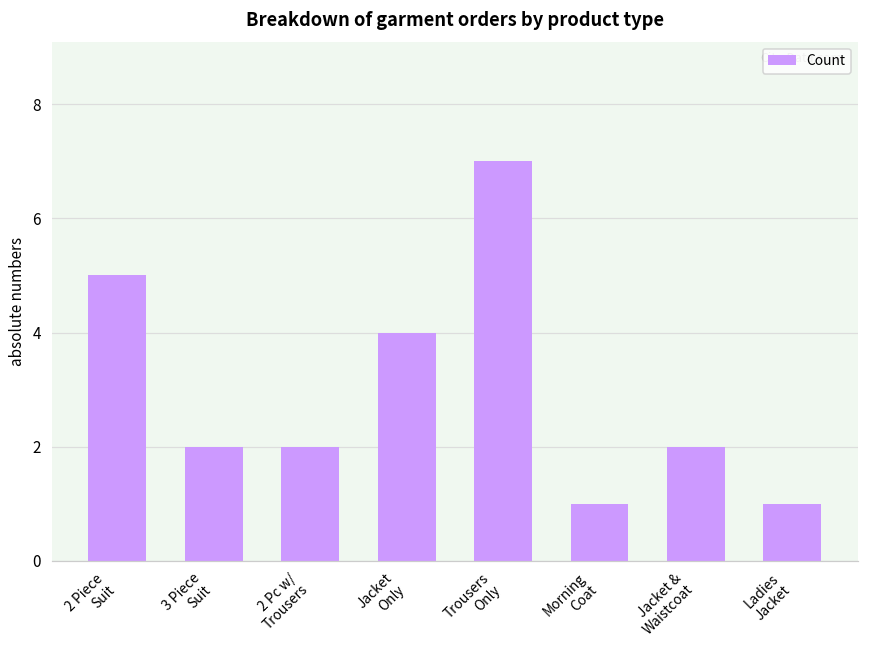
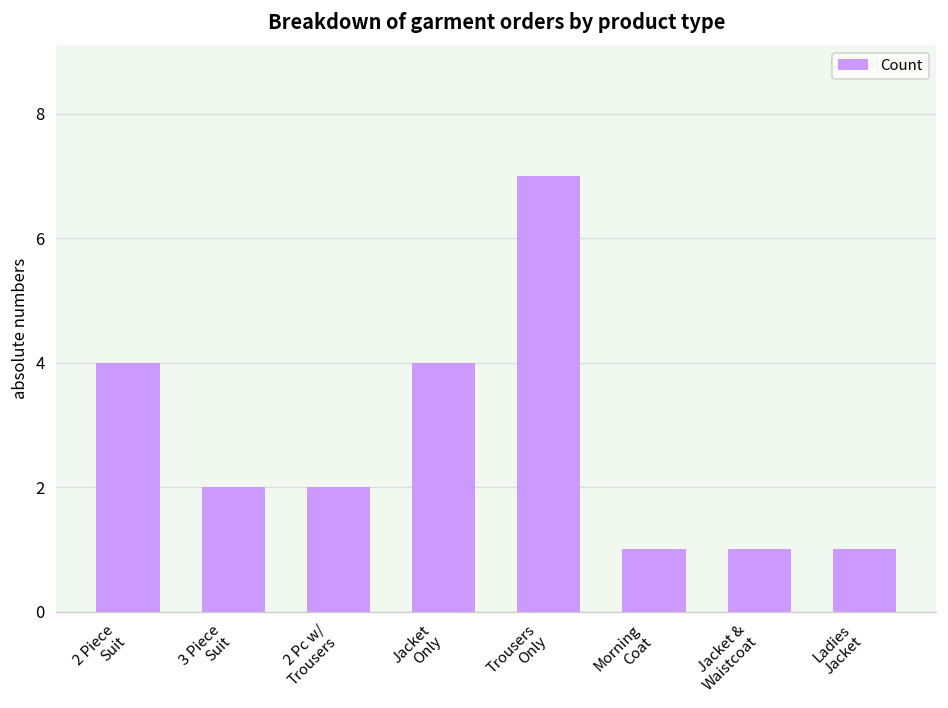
  {
-   "2 Piece Suit": 5,
+   "2 Piece Suit": 4,
    "3 Piece Suit": 2,
    "2 Pc w/ Trousers": 2,
    "Jacket Only": 4,
    "Trousers Only": 7,
    "Morning Coat": 1,
-   "Jacket & Waistcoat": 2,
+   "Jacket & Waistcoat": 1,
    "Ladies Jacket": 1
  }
